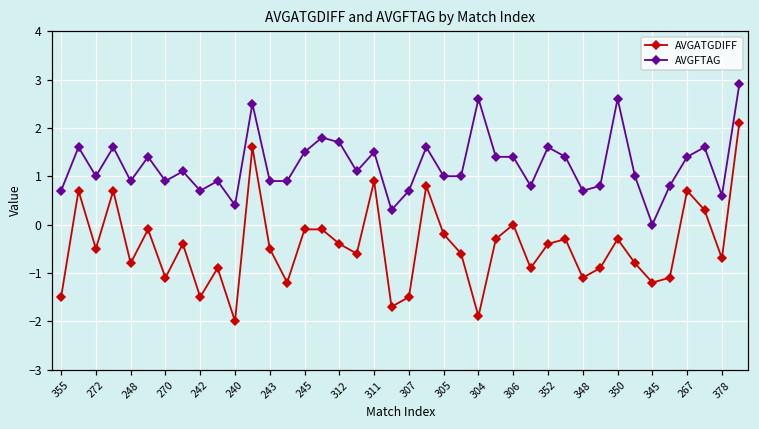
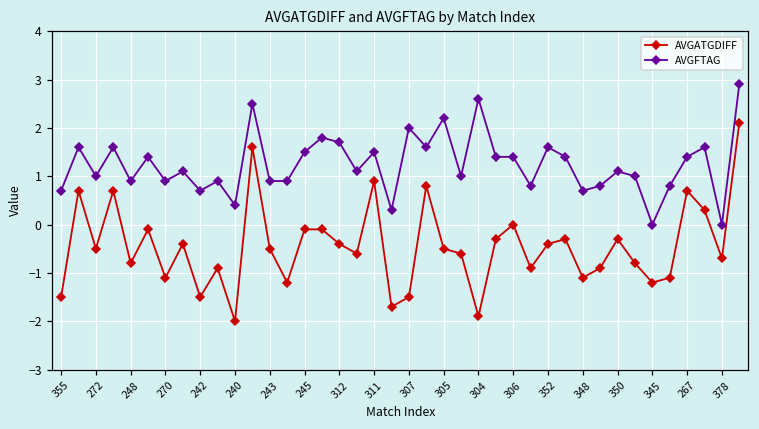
  {
    "AVGATGDIFF": {
      "355": -1.5,
      "272": -0.5,
      "248": -0.8,
      "270": -1.1,
      "242": -1.5,
      "240": -2.0,
      "243": -0.5,
      "245": -0.1,
      "312": -0.4,
      "311": 0.9,
      "307": -1.5,
-     "305": -0.2,
+     "305": -0.5,
      "304": -1.9,
      "306": 0.0,
      "352": -0.4,
      "348": -1.1,
      "350": -0.3,
      "345": -1.2,
      "267": 0.7,
      "378": -0.7
    },
    "AVGFTAG": {
      "355": 0.7,
      "272": 1.0,
      "248": 0.9,
      "270": 0.9,
      "242": 0.7,
      "240": 0.4,
      "243": 0.9,
      "245": 1.5,
      "312": 1.7,
      "311": 1.5,
-     "307": 0.7,
-     "305": 1.0,
+     "307": 2.0,
+     "305": 2.2,
      "304": 2.6,
      "306": 1.4,
      "352": 1.6,
      "348": 0.7,
-     "350": 2.6,
+     "350": 1.1,
      "345": 0.0,
      "267": 1.4,
-     "378": 0.6
+     "378": 0.0
    }
  }
